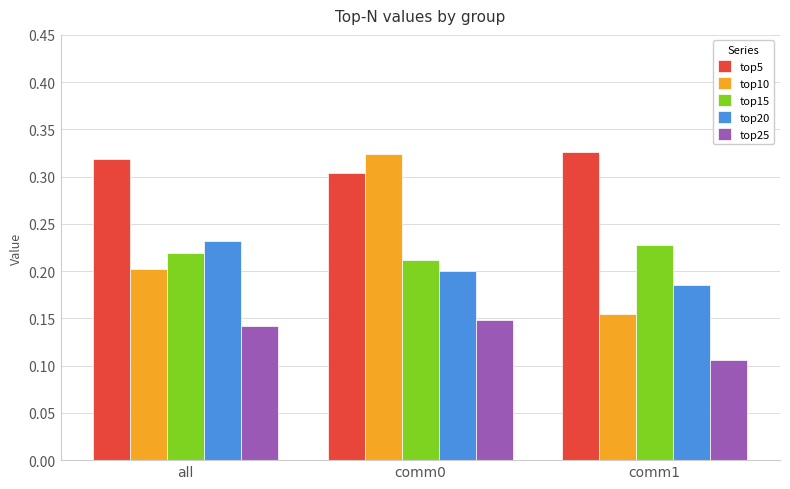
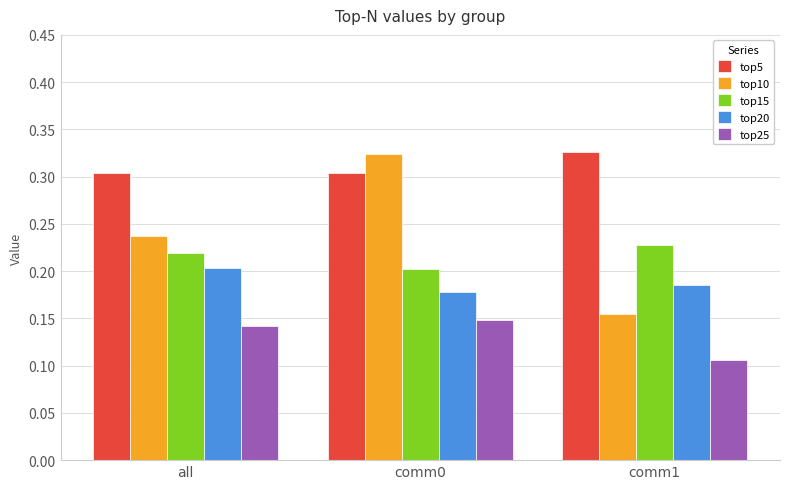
  {
    "top5": {
-     "all": 0.32,
+     "all": 0.30,
      "comm0": 0.30,
      "comm1": 0.33
    },
    "top10": {
-     "all": 0.20,
+     "all": 0.24,
      "comm0": 0.32,
      "comm1": 0.16
    },
    "top15": {
      "all": 0.22,
-     "comm0": 0.21,
+     "comm0": 0.20,
      "comm1": 0.23
    },
    "top20": {
-     "all": 0.23,
-     "comm0": 0.20,
+     "all": 0.20,
+     "comm0": 0.18,
      "comm1": 0.19
    },
    "top25": {
      "all": 0.14,
      "comm0": 0.15,
      "comm1": 0.11
    }
  }
